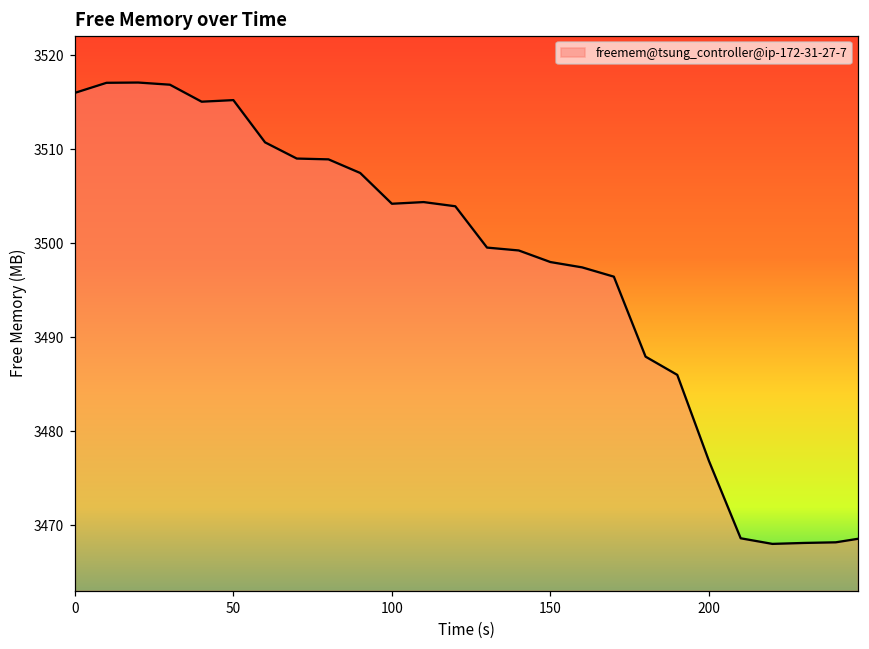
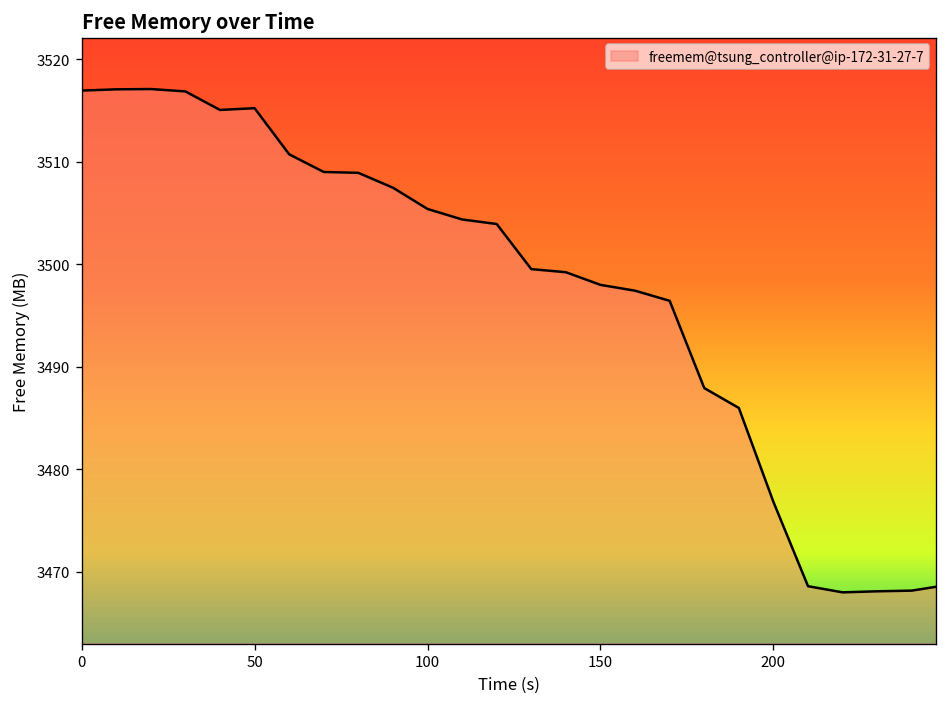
  {
-   "0": 3516,
+   "0": 3517,
    "50": 3515,
-   "100": 3504,
+   "100": 3505,
    "150": 3498,
    "200": 3477
  }
